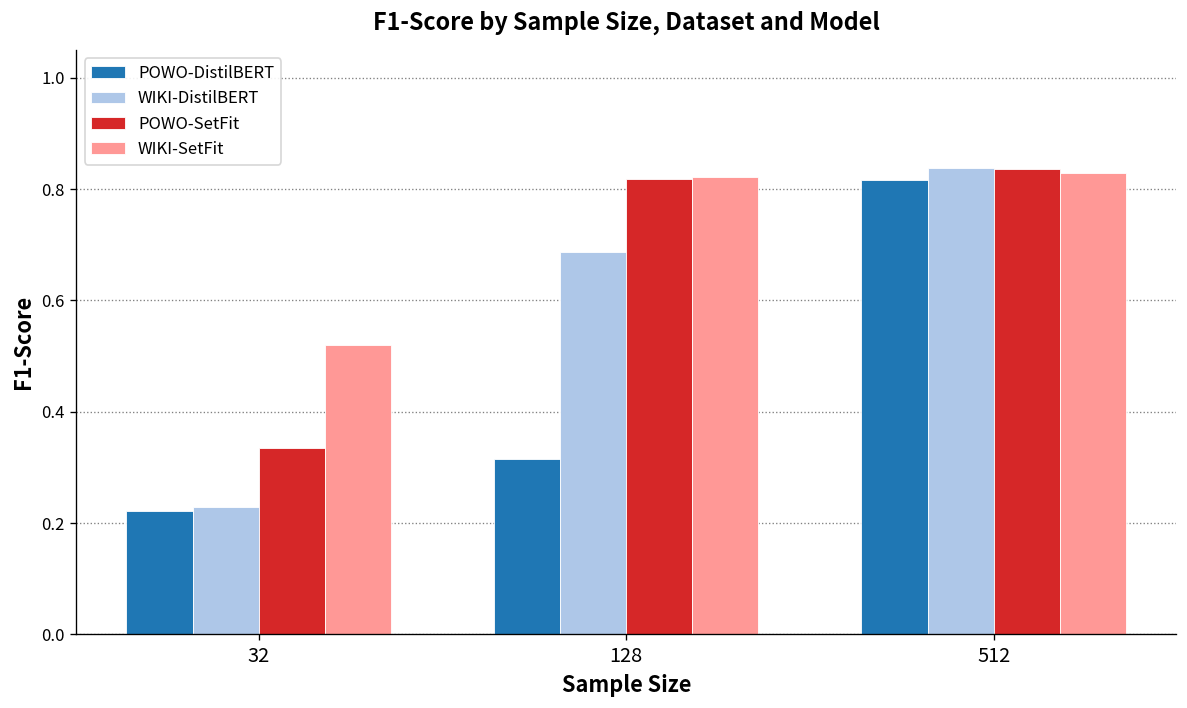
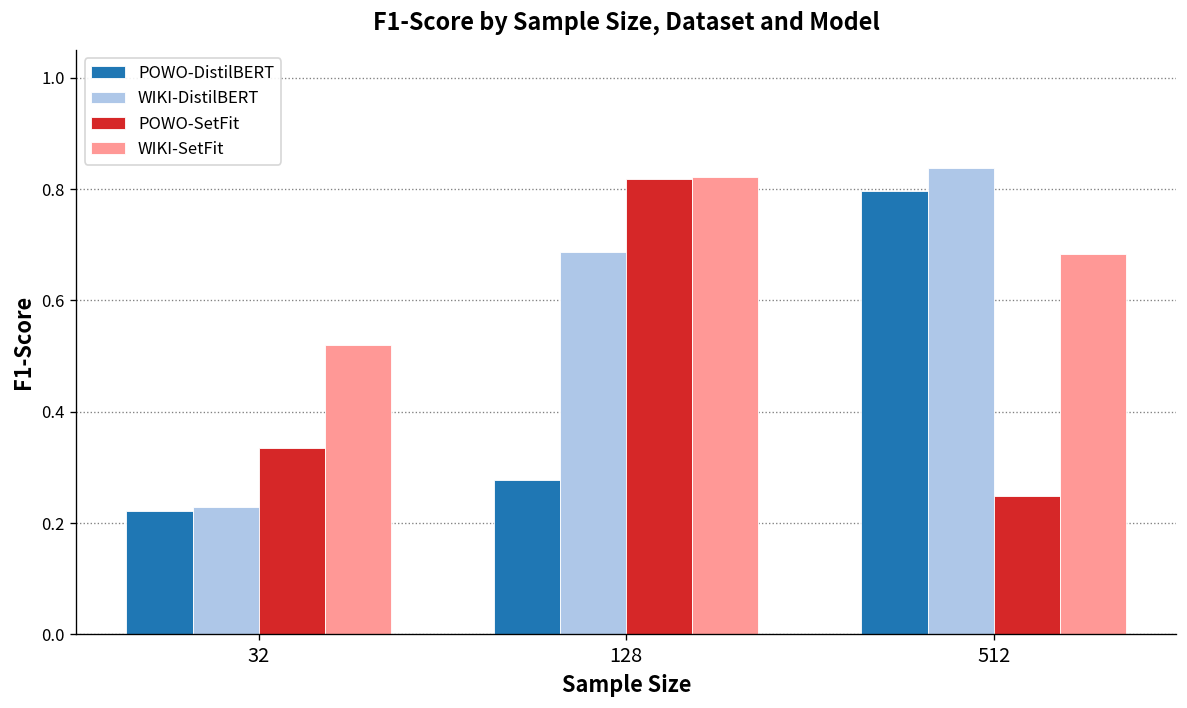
  {
    "POWO-DistilBERT": {
      "32": 0.22,
-     "128": 0.31,
-     "512": 0.82
+     "128": 0.28,
+     "512": 0.80
    },
    "WIKI-DistilBERT": {
      "32": 0.23,
      "128": 0.69,
      "512": 0.84
    },
    "POWO-SetFit": {
      "32": 0.34,
      "128": 0.82,
-     "512": 0.84
+     "512": 0.25
    },
    "WIKI-SetFit": {
      "32": 0.52,
      "128": 0.82,
-     "512": 0.83
+     "512": 0.68
    }
  }
